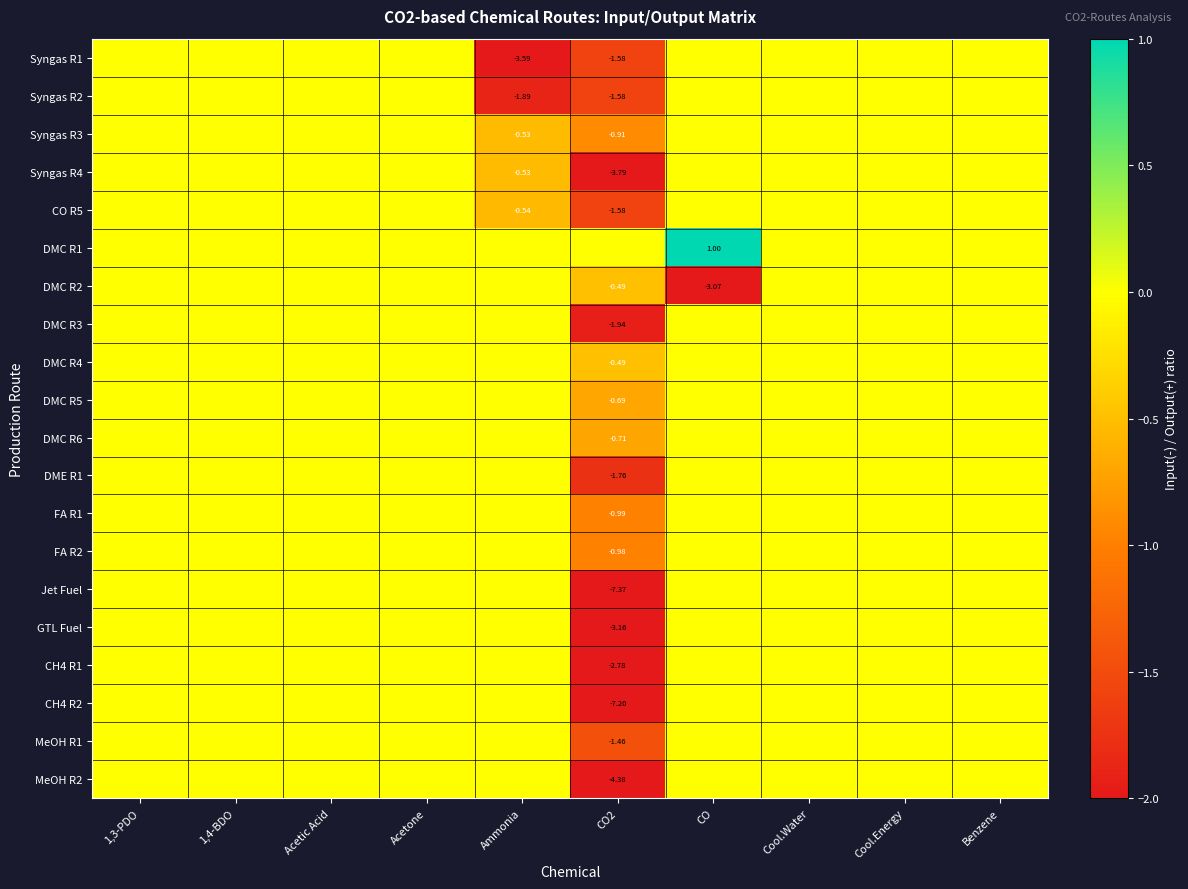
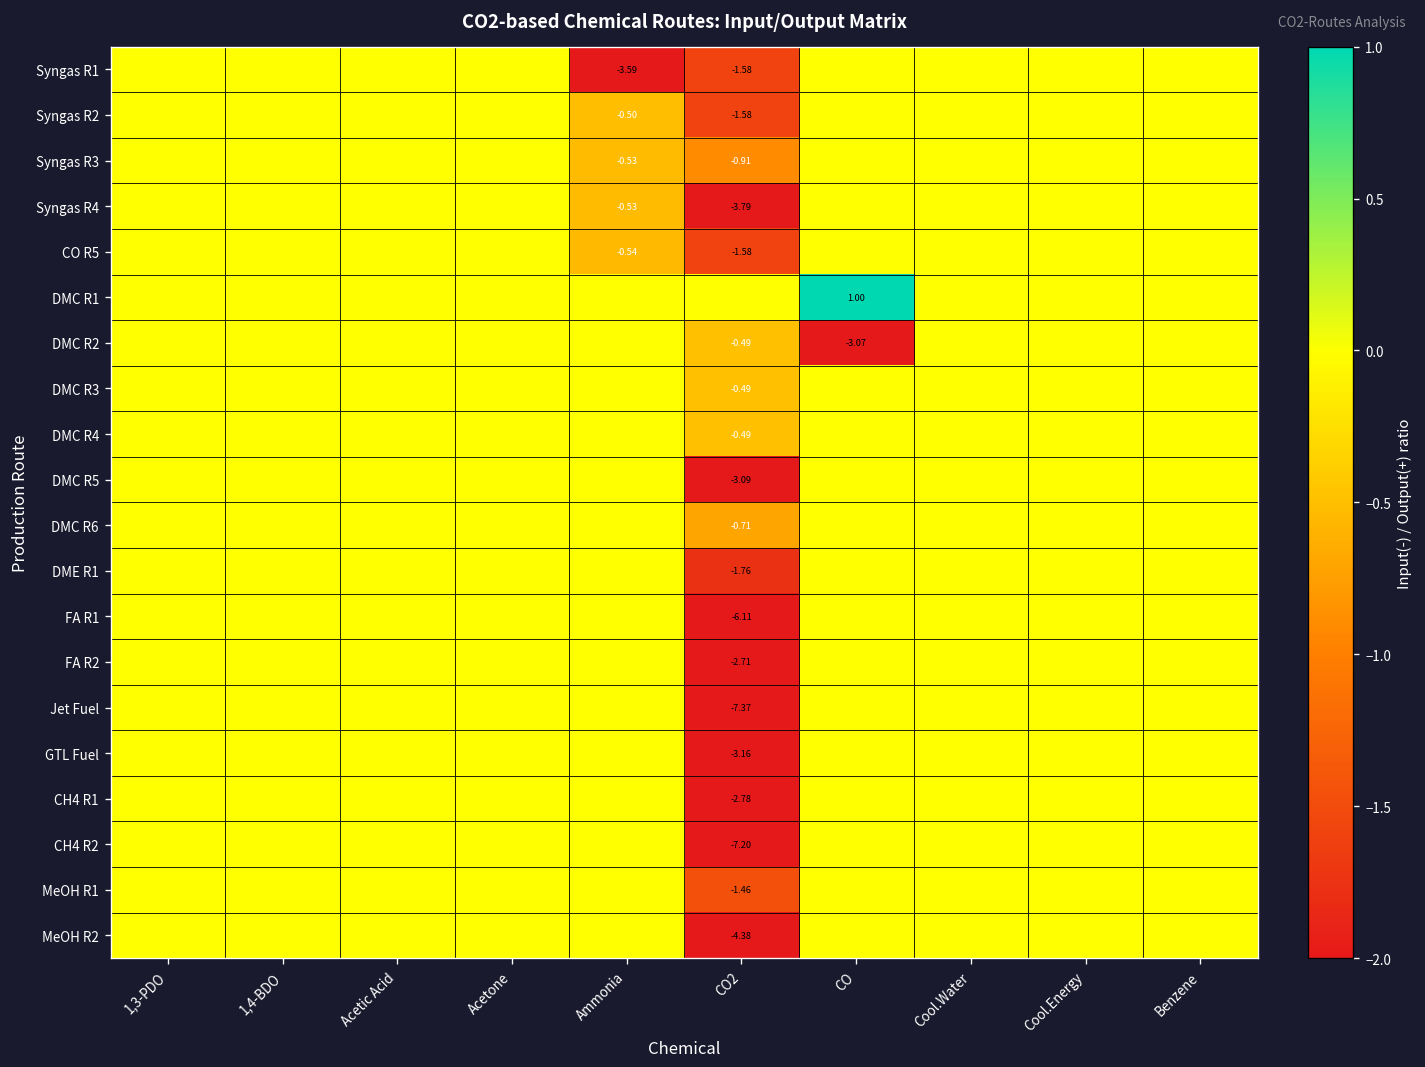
  {
    "Syngas R1": {
      "Ammonia": -3.59,
      "CO2": -1.58
    },
    "Syngas R2": {
-     "Ammonia": -1.89,
+     "Ammonia": -0.50,
      "CO2": -1.58
    },
    "Syngas R3": {
      "Ammonia": -0.53,
      "CO2": -0.91
    },
    "Syngas R4": {
      "Ammonia": -0.53,
      "CO2": -3.79
    },
    "CO R5": {
      "Ammonia": -0.54,
      "CO2": -1.58
    },
    "DMC R1": {
      "CO": 1.00
    },
    "DMC R2": {
      "CO2": -0.49,
      "CO": -3.07
    },
    "DMC R3": {
-     "CO2": -1.94
+     "CO2": -0.49
    },
    "DMC R4": {
      "CO2": -0.49
    },
    "DMC R5": {
-     "CO2": -0.69
+     "CO2": -3.09
    },
    "DMC R6": {
      "CO2": -0.71
    },
    "DME R1": {
      "CO2": -1.76
    },
    "FA R1": {
-     "CO2": -0.99
+     "CO2": -6.11
    },
    "FA R2": {
-     "CO2": -0.98
+     "CO2": -2.71
    },
    "Jet Fuel": {
      "CO2": -7.37
    },
    "GTL Fuel": {
      "CO2": -3.16
    },
    "CH4 R1": {
      "CO2": -2.78
    },
    "CH4 R2": {
      "CO2": -7.20
    },
    "MeOH R1": {
      "CO2": -1.46
    },
    "MeOH R2": {
      "CO2": -4.38
    }
  }
